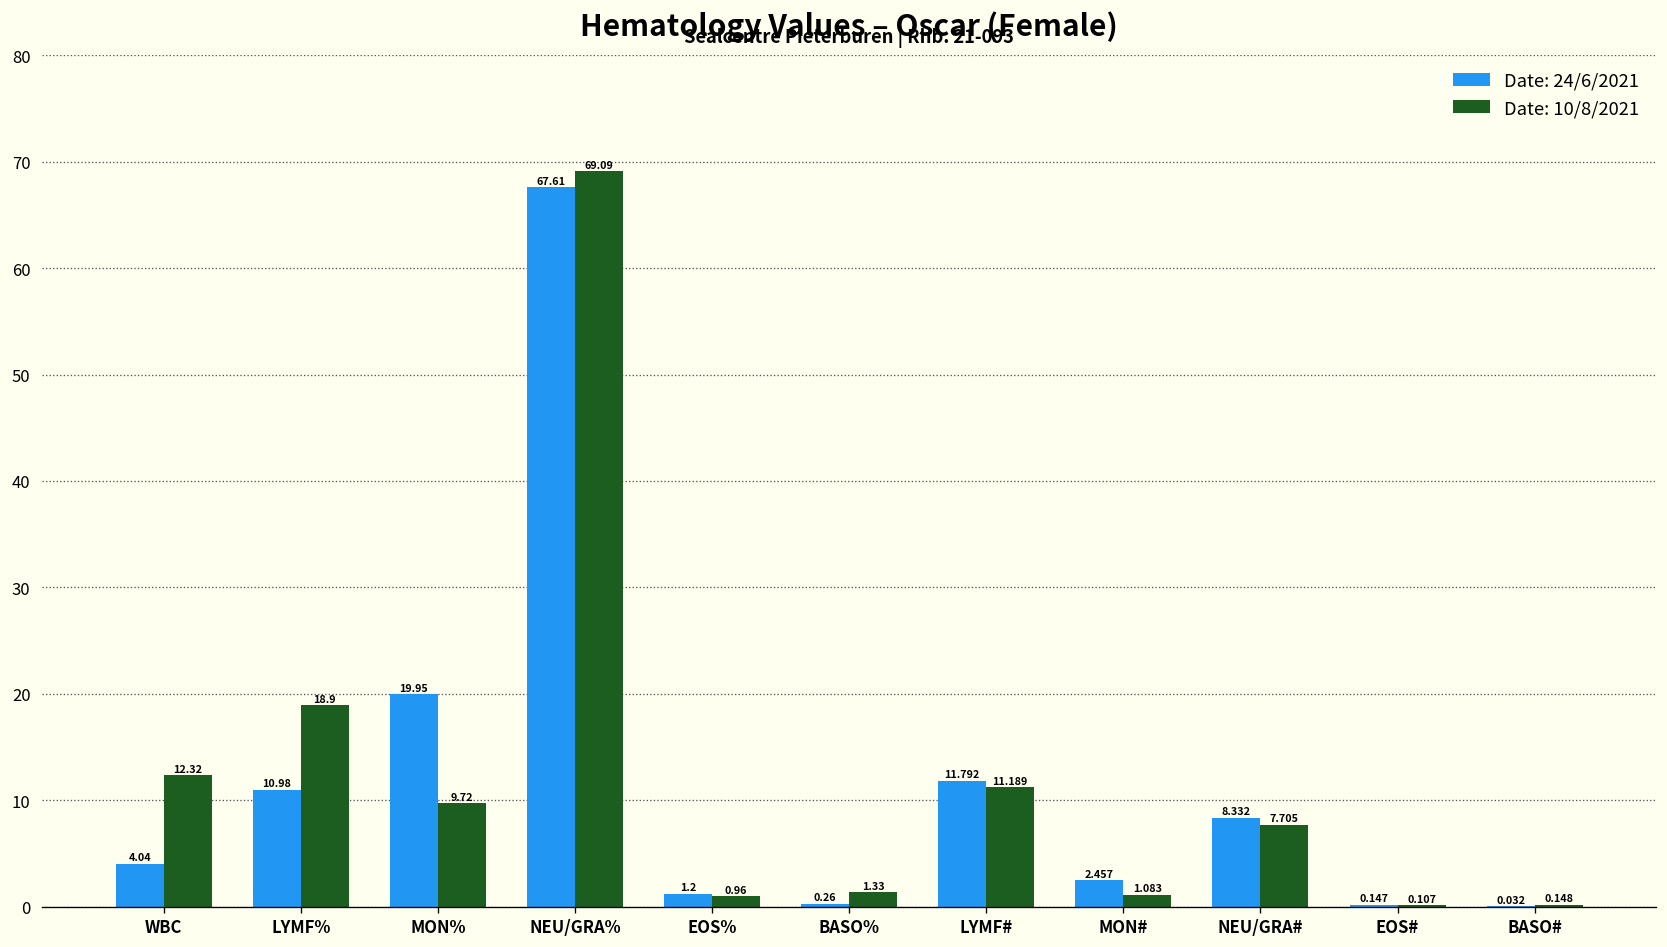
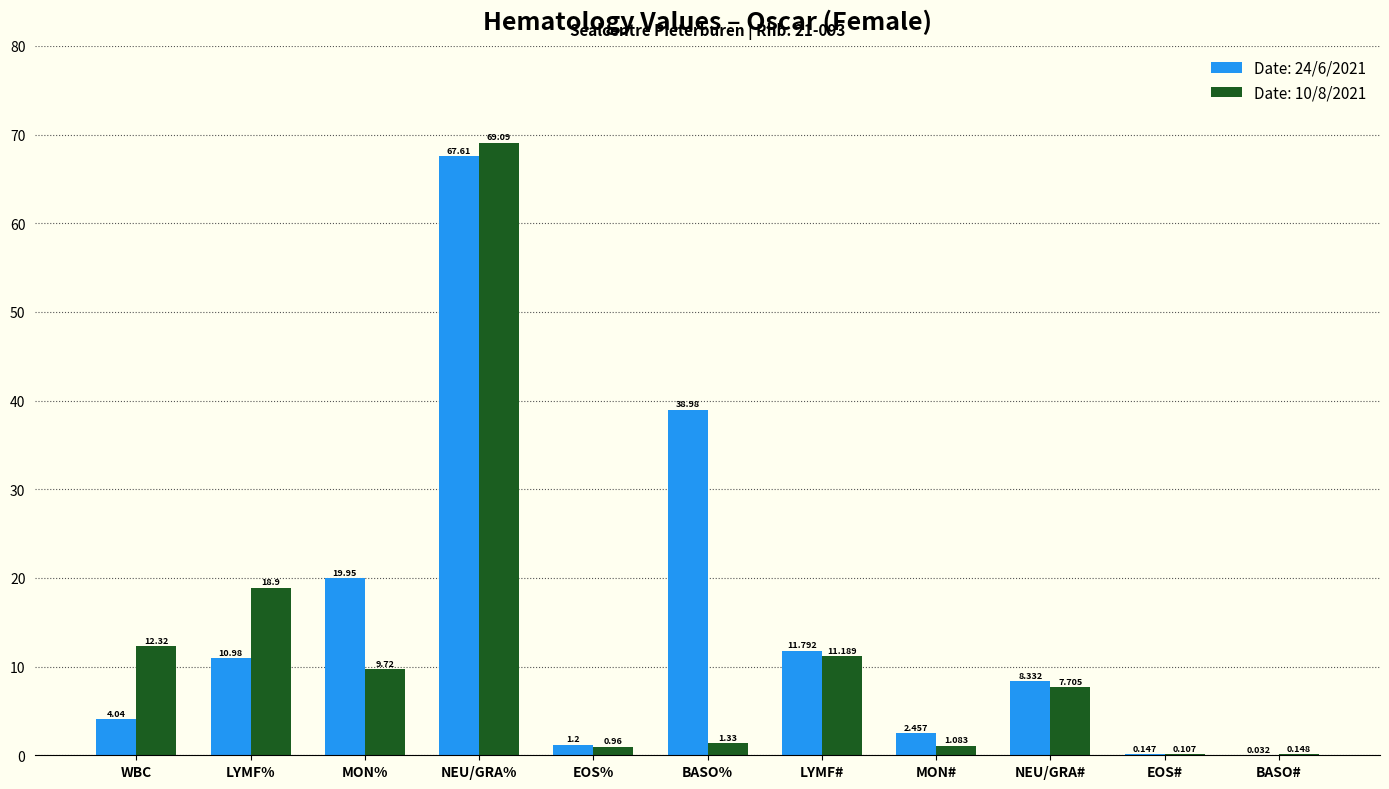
  {
    "Date: 24/6/2021": {
      "WBC": 4.04,
      "LYMF%": 10.98,
      "MON%": 19.95,
      "NEU/GRA%": 67.61,
      "EOS%": 1.2,
-     "BASO%": 0.26,
+     "BASO%": 38.98,
      "LYMF#": 11.792,
      "MON#": 2.457,
      "NEU/GRA#": 8.332,
      "EOS#": 0.147,
      "BASO#": 0.032
    },
    "Date: 10/8/2021": {
      "WBC": 12.32,
      "LYMF%": 18.9,
      "MON%": 9.72,
      "NEU/GRA%": 69.09,
      "EOS%": 0.96,
      "BASO%": 1.33,
      "LYMF#": 11.189,
      "MON#": 1.083,
      "NEU/GRA#": 7.705,
      "EOS#": 0.107,
      "BASO#": 0.148
    }
  }
